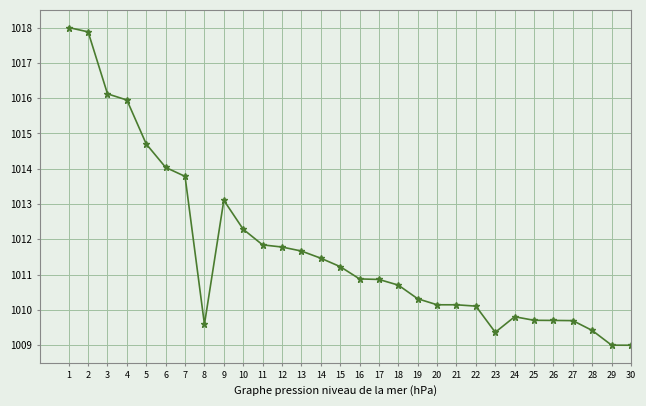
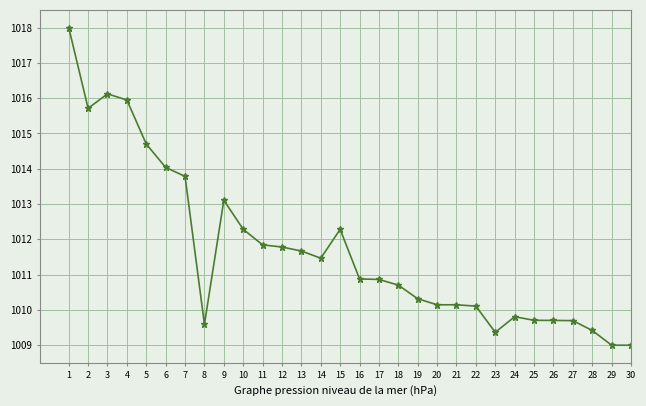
  {
    "1": 1018.0,
-   "2": 1017.9,
+   "2": 1015.7,
    "3": 1016.1,
    "4": 1015.9,
    "5": 1014.7,
    "6": 1014.0,
    "7": 1013.8,
    "8": 1009.6,
    "9": 1013.1,
    "10": 1012.3,
    "11": 1011.8,
    "12": 1011.8,
    "13": 1011.7,
    "14": 1011.5,
-   "15": 1011.2,
+   "15": 1012.3,
    "16": 1010.9,
    "17": 1010.9,
    "18": 1010.7,
    "19": 1010.3,
    "20": 1010.1,
    "21": 1010.1,
    "22": 1010.1,
    "23": 1009.4,
    "24": 1009.8,
    "25": 1009.7,
    "26": 1009.7,
    "27": 1009.7,
    "28": 1009.4,
    "29": 1009.0,
    "30": 1009.0
  }
